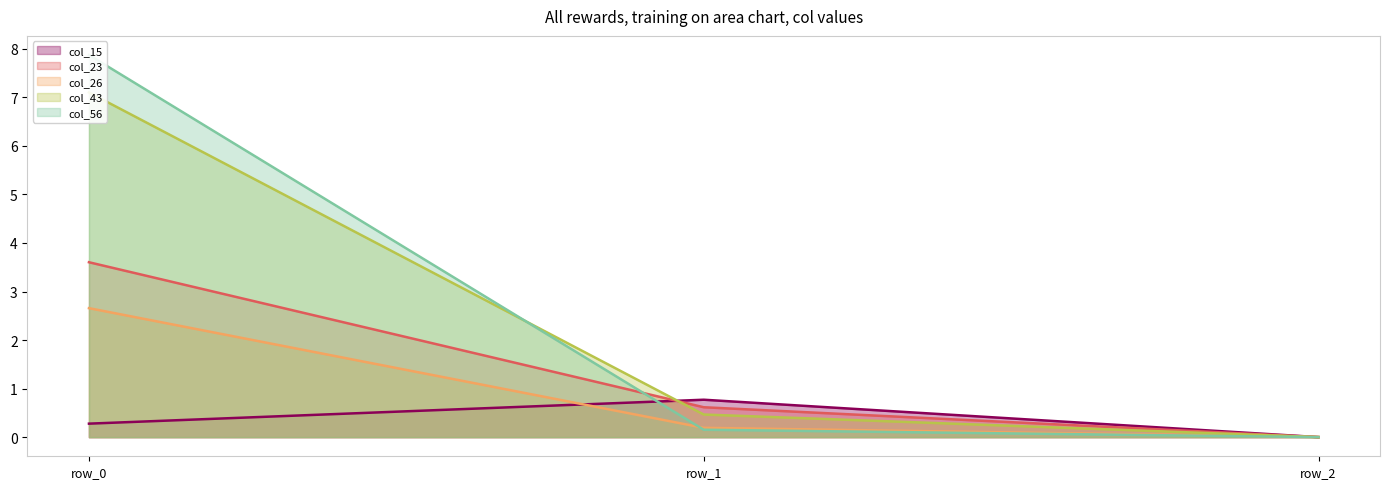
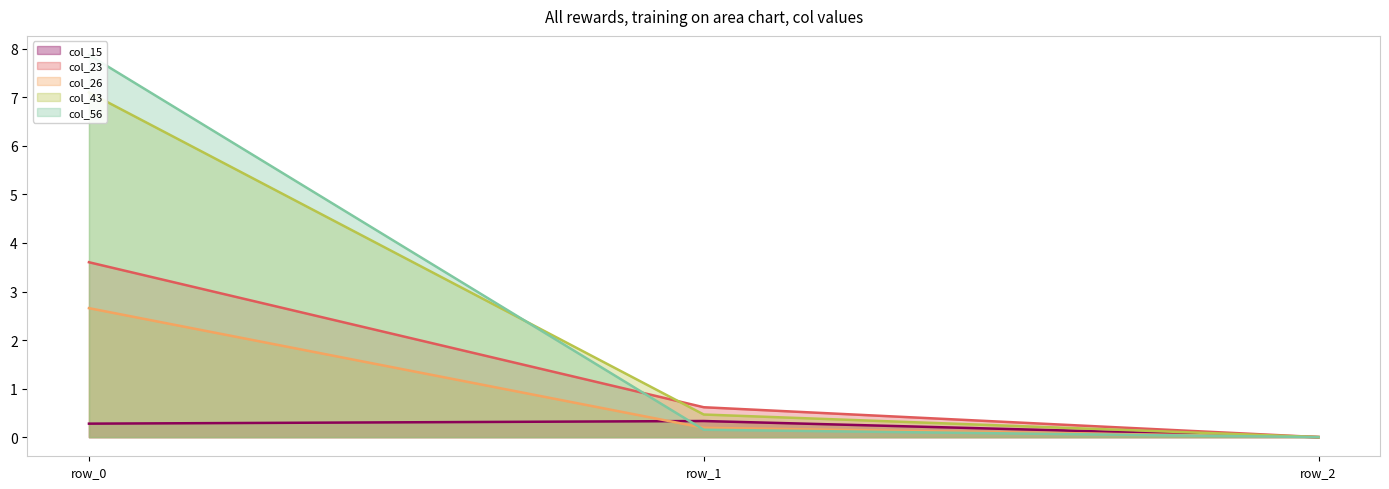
  {
    "col_15": {
      "row_0": 0.3,
-     "row_1": 0.8
+     "row_1": 0.3
    }
  }
